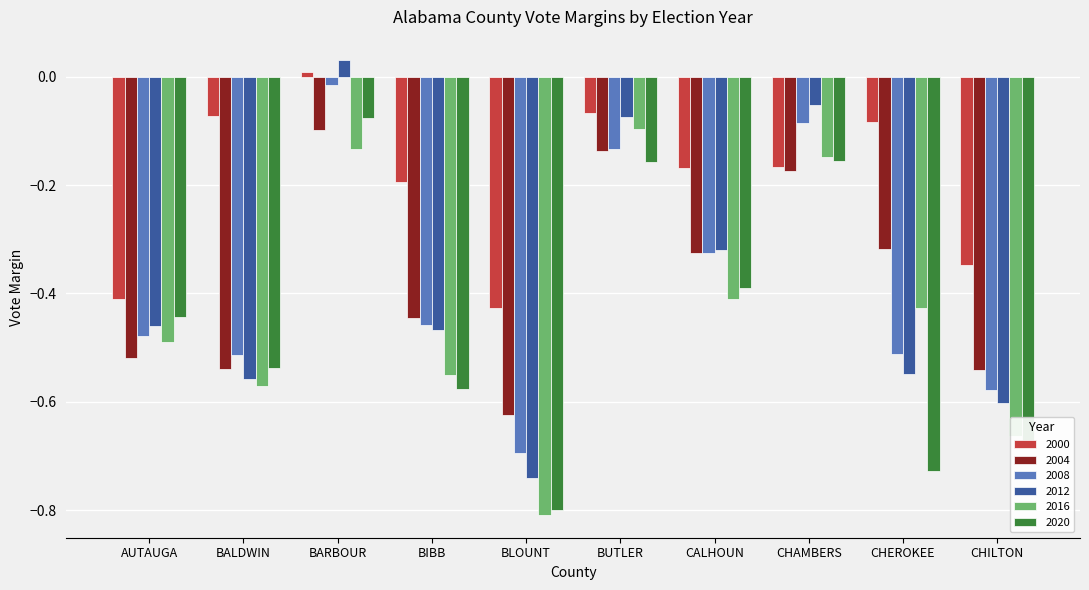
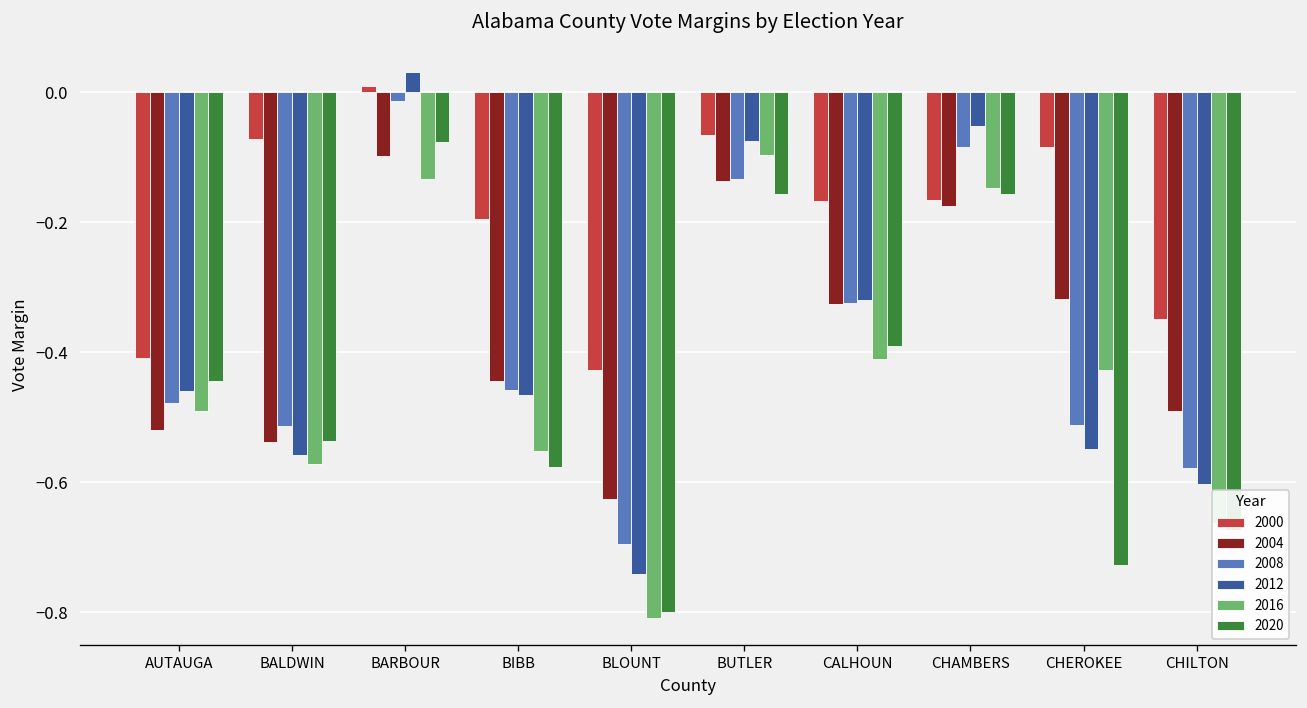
  {
    "2000": {
      "AUTAUGA": -0.41,
      "BALDWIN": -0.07,
      "BARBOUR": 0.01,
      "BIBB": -0.19,
      "BLOUNT": -0.43,
      "BUTLER": -0.07,
      "CALHOUN": -0.17,
      "CHAMBERS": -0.17,
      "CHEROKEE": -0.08,
      "CHILTON": -0.35
    },
    "2004": {
      "AUTAUGA": -0.52,
      "BALDWIN": -0.54,
      "BARBOUR": -0.10,
      "BIBB": -0.45,
      "BLOUNT": -0.63,
      "BUTLER": -0.14,
      "CALHOUN": -0.33,
      "CHAMBERS": -0.17,
      "CHEROKEE": -0.32,
-     "CHILTON": -0.54
+     "CHILTON": -0.49
    },
    "2016": {
      "AUTAUGA": -0.49,
      "BALDWIN": -0.57,
      "BARBOUR": -0.13,
      "BIBB": -0.55,
      "BLOUNT": -0.81,
      "BUTLER": -0.10,
      "CALHOUN": -0.41,
      "CHAMBERS": -0.15,
      "CHEROKEE": -0.43
    },
    "2020": {
      "AUTAUGA": -0.44,
      "BALDWIN": -0.54,
      "BARBOUR": -0.08,
      "BIBB": -0.58,
      "BLOUNT": -0.80,
      "BUTLER": -0.16,
      "CALHOUN": -0.39,
      "CHAMBERS": -0.16,
      "CHEROKEE": -0.73
    }
  }
